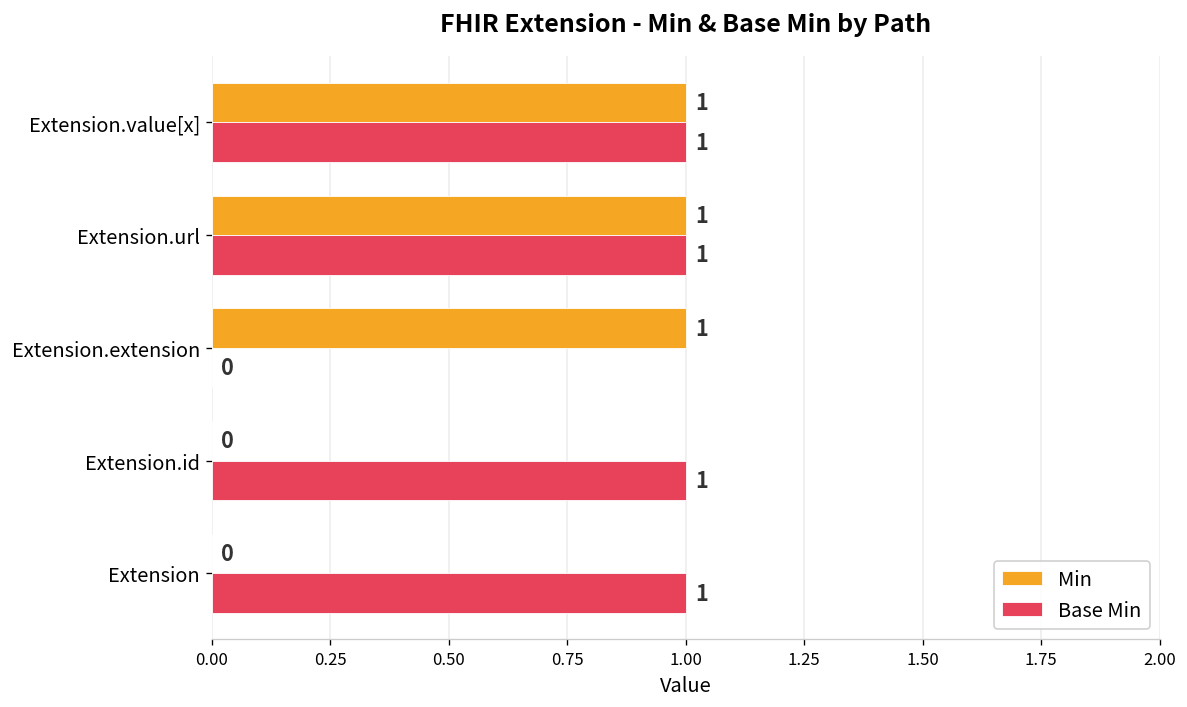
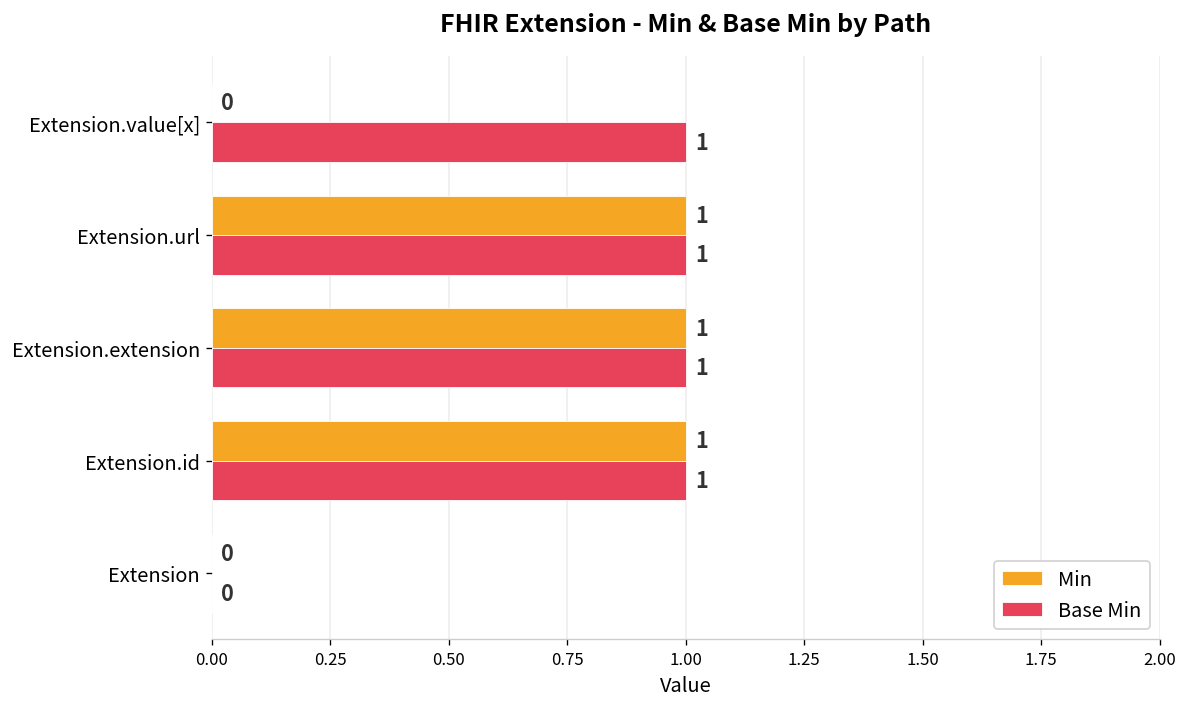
  {
    "Min": {
-     "Extension.value[x]": 1,
+     "Extension.value[x]": 0,
      "Extension.url": 1,
      "Extension.extension": 1,
-     "Extension.id": 0,
+     "Extension.id": 1,
      "Extension": 0
    },
    "Base Min": {
      "Extension.value[x]": 1,
      "Extension.url": 1,
-     "Extension.extension": 0,
+     "Extension.extension": 1,
      "Extension.id": 1,
-     "Extension": 1
+     "Extension": 0
    }
  }
